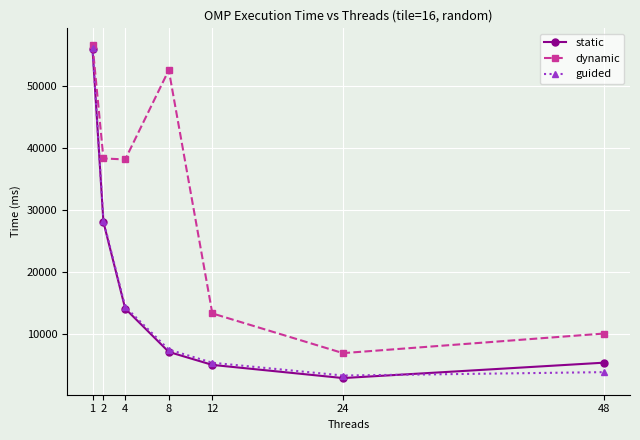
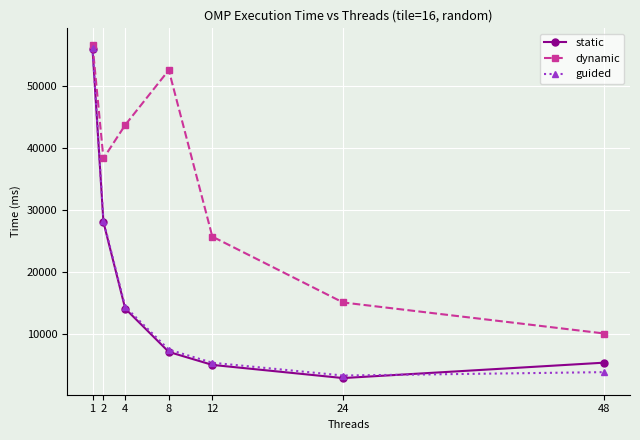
  {
    "static": {
      "24": 3000,
      "48": 5000
    },
    "dynamic": {
      "1": 57000,
      "2": 38000,
-     "4": 38000,
+     "4": 44000,
      "8": 53000,
-     "12": 13000,
-     "24": 7000,
+     "12": 26000,
+     "24": 15000,
      "48": 10000
    },
    "guided": {
      "24": 3000,
      "48": 4000
    }
  }
